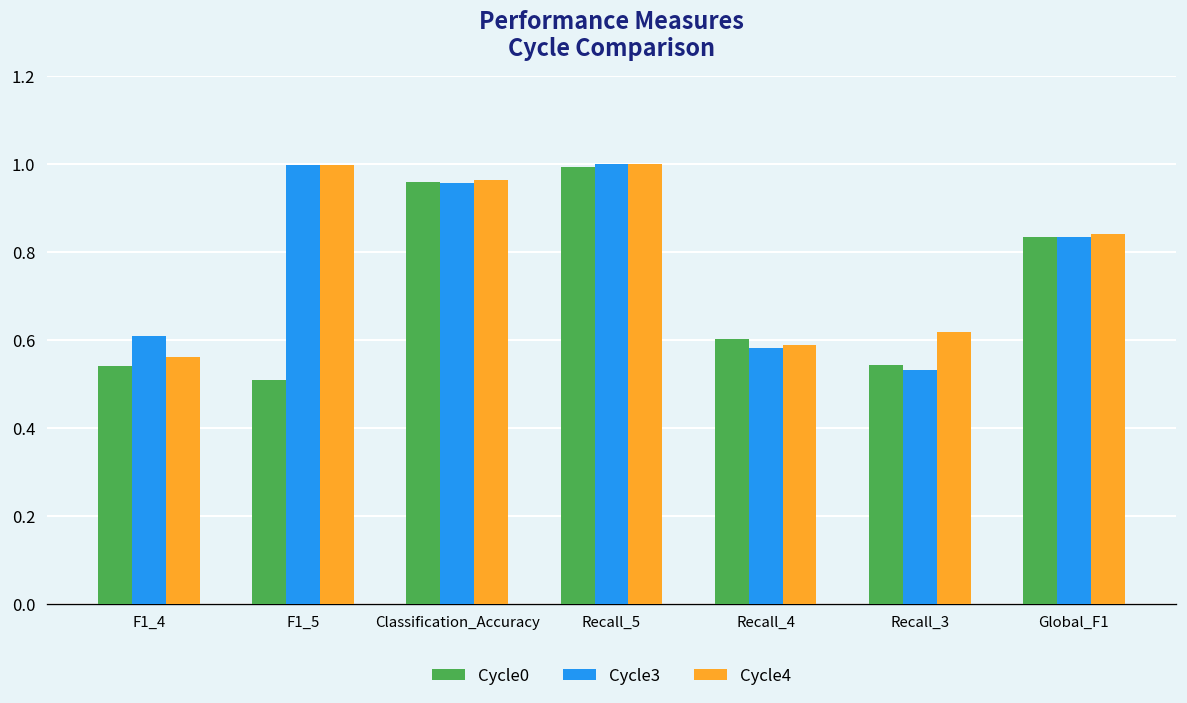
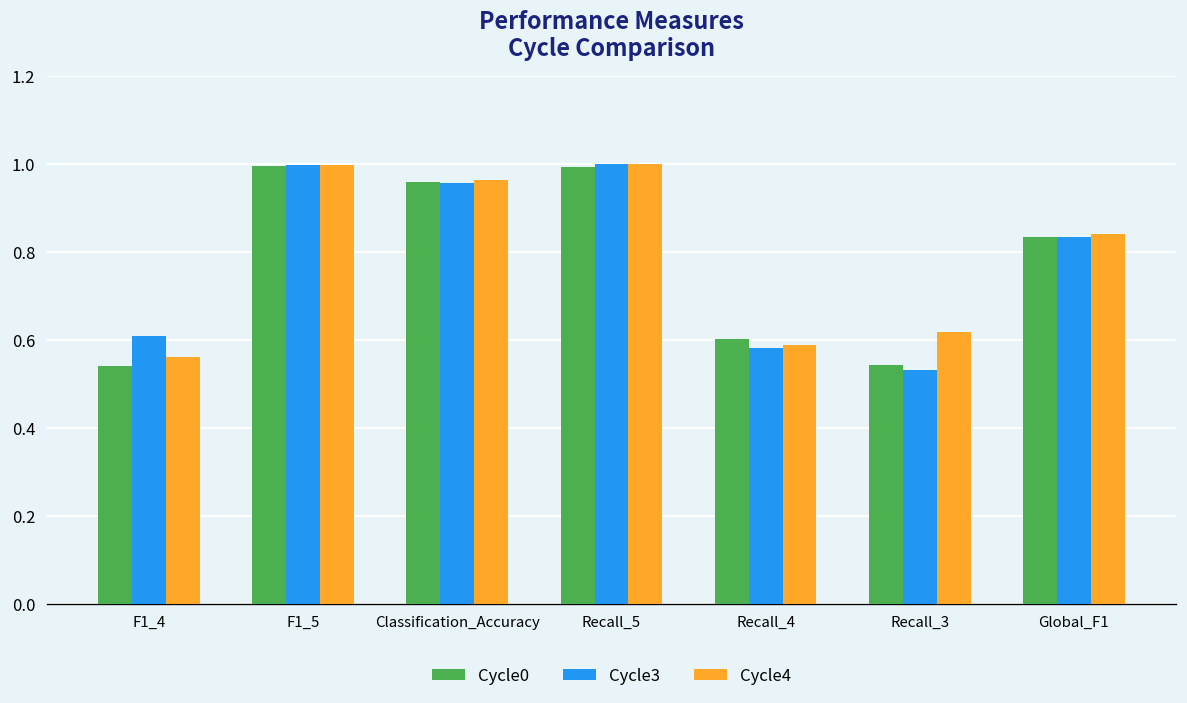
  {
    "Cycle0": {
      "F1_4": 0.54,
-     "F1_5": 0.51,
+     "F1_5": 1.00,
      "Classification_Accuracy": 0.96,
      "Recall_5": 0.99,
      "Recall_4": 0.60,
      "Recall_3": 0.54,
      "Global_F1": 0.83
    },
    "Cycle3": {
      "F1_4": 0.61,
      "F1_5": 1.00,
      "Classification_Accuracy": 0.96,
      "Recall_5": 1.00,
      "Recall_4": 0.58,
      "Recall_3": 0.53,
      "Global_F1": 0.83
    },
    "Cycle4": {
      "F1_4": 0.56,
      "F1_5": 1.00,
      "Classification_Accuracy": 0.96,
      "Recall_5": 1.00,
      "Recall_4": 0.59,
      "Recall_3": 0.62,
      "Global_F1": 0.84
    }
  }
